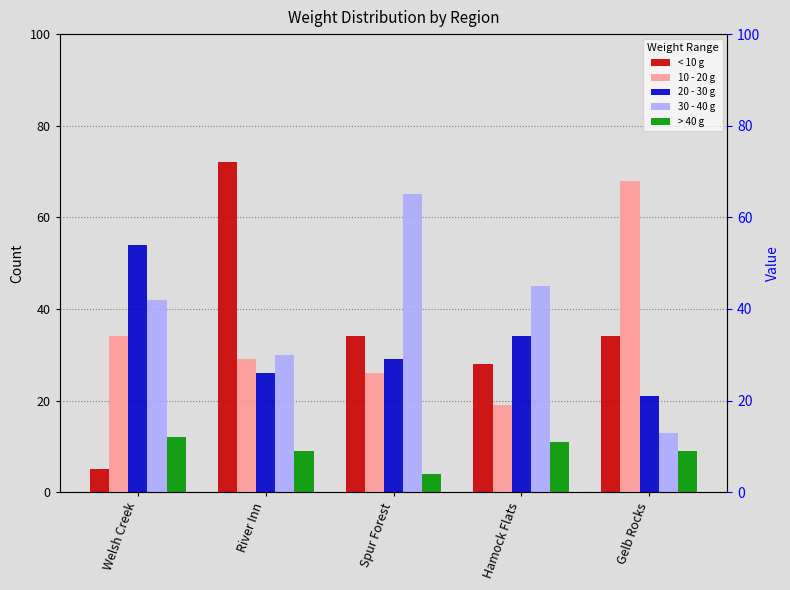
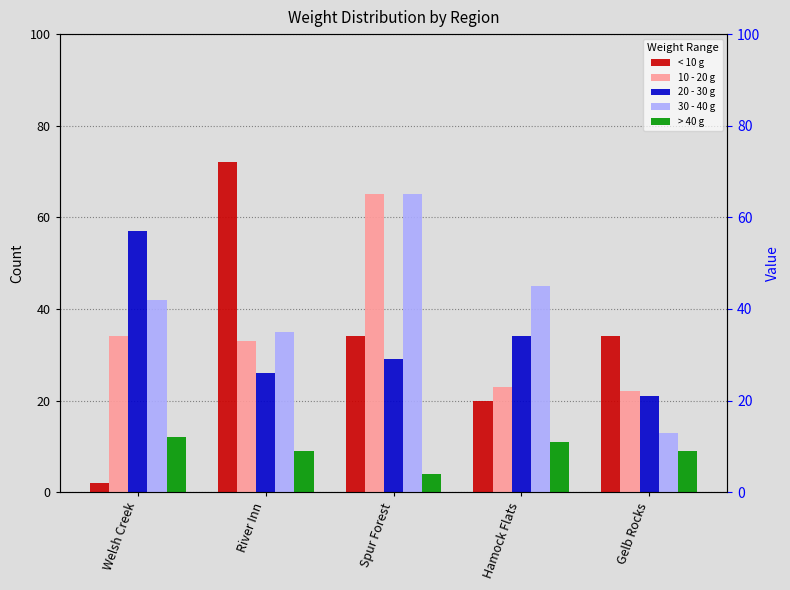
  {
    "< 10 g": {
-     "Welsh Creek": 5,
+     "Welsh Creek": 2,
      "River Inn": 72,
      "Spur Forest": 34,
-     "Hamock Flats": 28,
+     "Hamock Flats": 20,
      "Gelb Rocks": 34
    },
    "10 - 20 g": {
      "Welsh Creek": 34,
-     "River Inn": 29,
-     "Spur Forest": 26,
-     "Hamock Flats": 19,
-     "Gelb Rocks": 68
+     "River Inn": 33,
+     "Spur Forest": 65,
+     "Hamock Flats": 23,
+     "Gelb Rocks": 22
    },
    "20 - 30 g": {
-     "Welsh Creek": 54,
+     "Welsh Creek": 57,
      "River Inn": 26,
      "Spur Forest": 29,
      "Hamock Flats": 34,
      "Gelb Rocks": 21
    },
    "30 - 40 g": {
      "Welsh Creek": 42,
-     "River Inn": 30,
+     "River Inn": 35,
      "Spur Forest": 65,
      "Hamock Flats": 45,
      "Gelb Rocks": 13
    },
    "> 40 g": {
      "Welsh Creek": 12,
      "River Inn": 9,
      "Spur Forest": 4,
      "Hamock Flats": 11,
      "Gelb Rocks": 9
    }
  }
